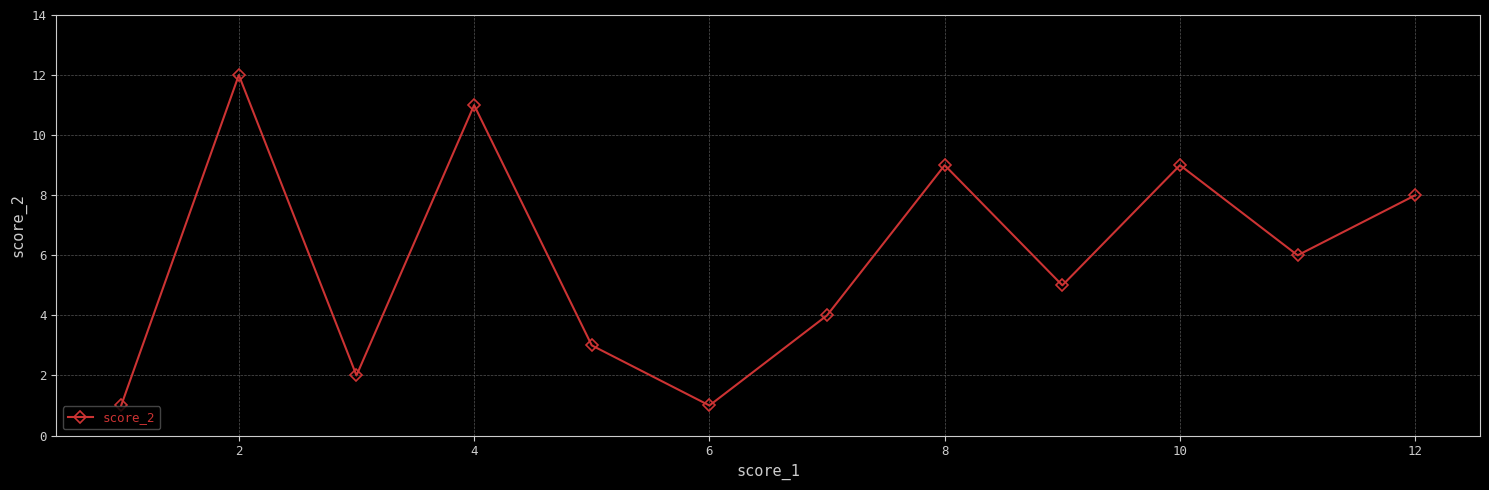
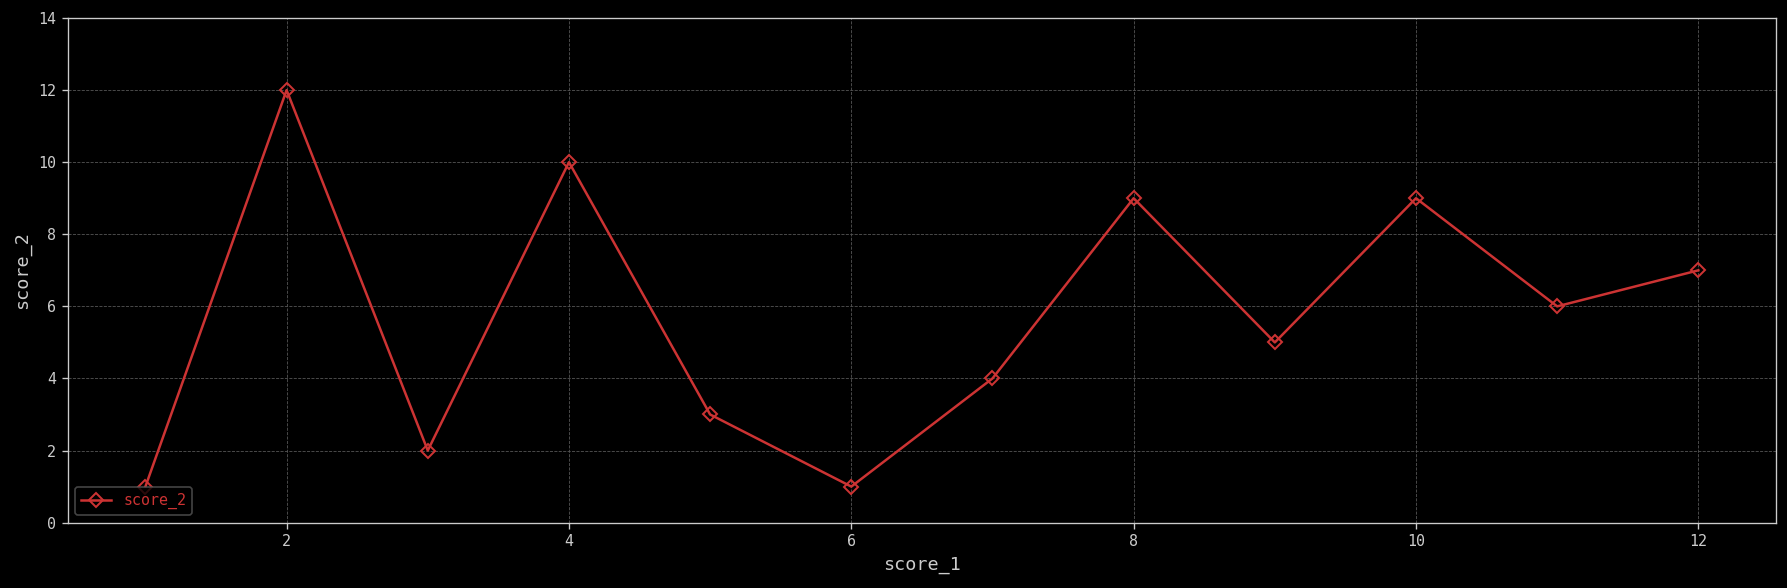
  {
    "2": 12,
-   "4": 11,
+   "4": 10,
    "6": 1,
    "8": 9,
    "10": 9,
-   "12": 8
+   "12": 7
  }
